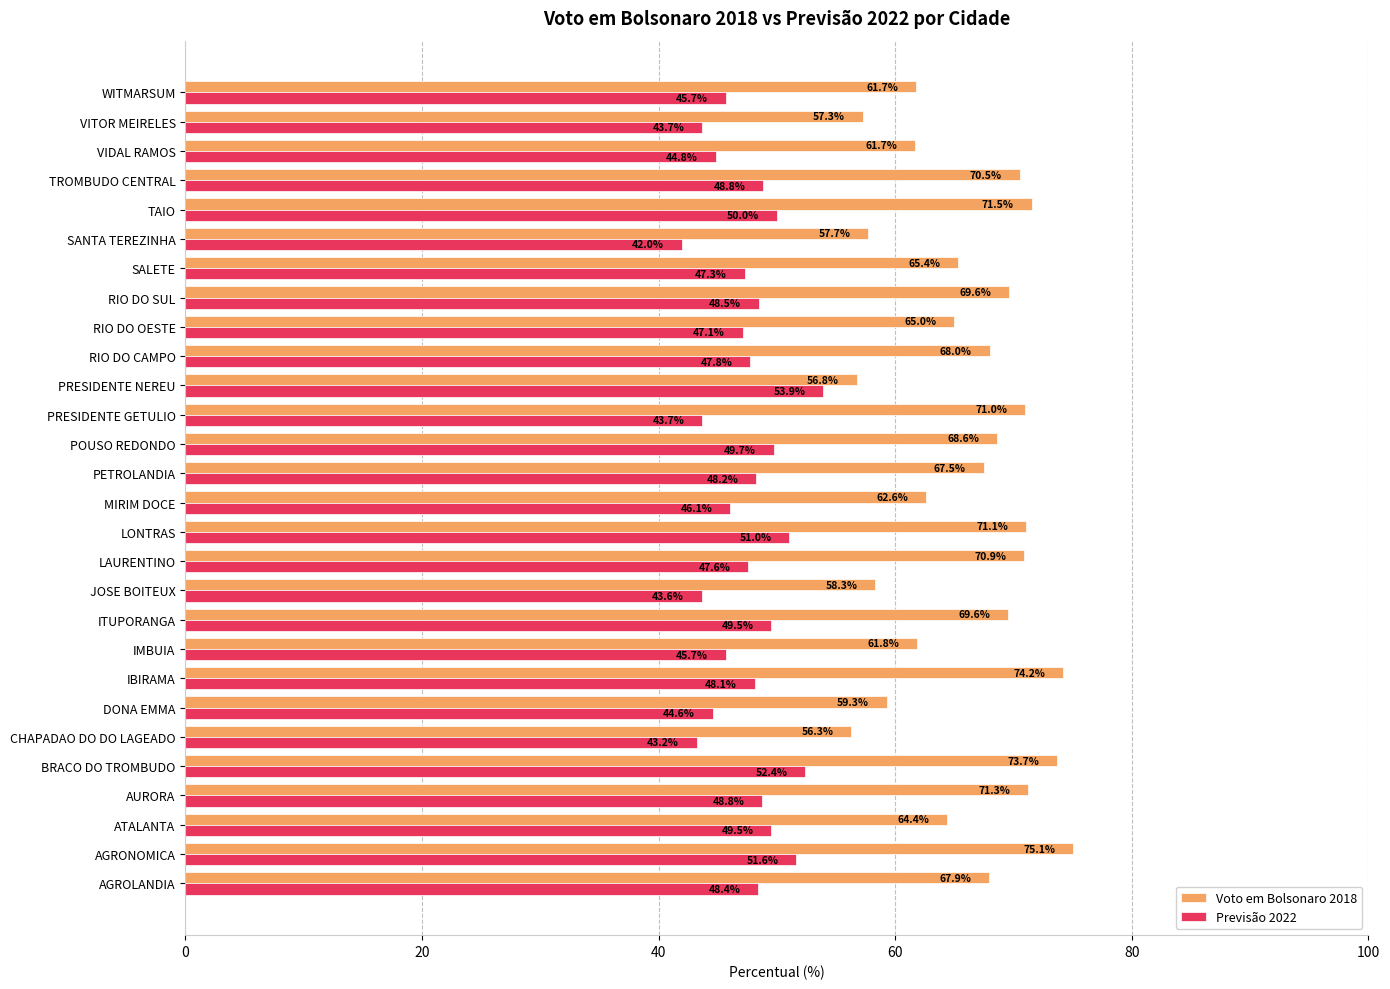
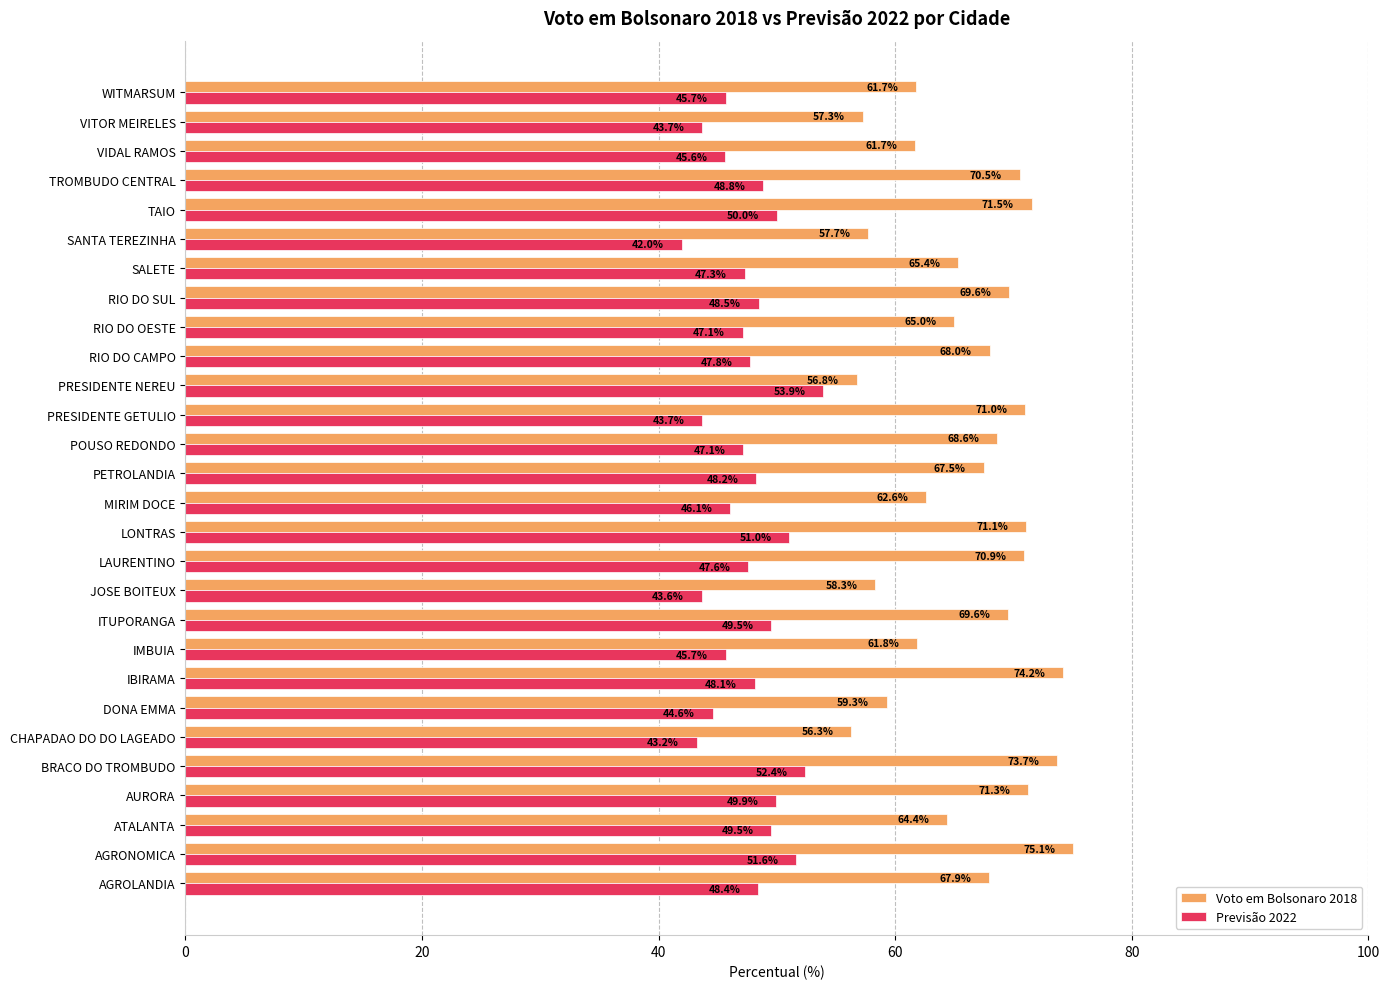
  {
    "Voto em Bolsonaro 2018": {
      "WITMARSUM": "61.7%",
      "VITOR MEIRELES": "57.3%",
      "VIDAL RAMOS": "61.7%",
      "TROMBUDO CENTRAL": "70.5%",
      "TAIO": "71.5%",
      "SANTA TEREZINHA": "57.7%",
      "SALETE": "65.4%",
      "RIO DO SUL": "69.6%",
      "RIO DO OESTE": "65.0%",
      "RIO DO CAMPO": "68.0%",
      "PRESIDENTE NEREU": "56.8%",
      "PRESIDENTE GETULIO": "71.0%",
      "POUSO REDONDO": "68.6%",
      "PETROLANDIA": "67.5%",
      "MIRIM DOCE": "62.6%",
      "LONTRAS": "71.1%",
      "LAURENTINO": "70.9%",
      "JOSE BOITEUX": "58.3%",
      "ITUPORANGA": "69.6%",
      "IMBUIA": "61.8%",
      "IBIRAMA": "74.2%",
      "DONA EMMA": "59.3%",
      "CHAPADAO DO DO LAGEADO": "56.3%",
      "BRACO DO TROMBUDO": "73.7%",
      "AURORA": "71.3%",
      "ATALANTA": "64.4%",
      "AGRONOMICA": "75.1%",
      "AGROLANDIA": "67.9%"
    },
    "Previsão 2022": {
      "WITMARSUM": "45.7%",
      "VITOR MEIRELES": "43.7%",
-     "VIDAL RAMOS": "44.8%",
+     "VIDAL RAMOS": "45.6%",
      "TROMBUDO CENTRAL": "48.8%",
      "TAIO": "50.0%",
      "SANTA TEREZINHA": "42.0%",
      "SALETE": "47.3%",
      "RIO DO SUL": "48.5%",
      "RIO DO OESTE": "47.1%",
      "RIO DO CAMPO": "47.8%",
      "PRESIDENTE NEREU": "53.9%",
      "PRESIDENTE GETULIO": "43.7%",
-     "POUSO REDONDO": "49.7%",
+     "POUSO REDONDO": "47.1%",
      "PETROLANDIA": "48.2%",
      "MIRIM DOCE": "46.1%",
      "LONTRAS": "51.0%",
      "LAURENTINO": "47.6%",
      "JOSE BOITEUX": "43.6%",
      "ITUPORANGA": "49.5%",
      "IMBUIA": "45.7%",
      "IBIRAMA": "48.1%",
      "DONA EMMA": "44.6%",
      "CHAPADAO DO DO LAGEADO": "43.2%",
      "BRACO DO TROMBUDO": "52.4%",
-     "AURORA": "48.8%",
+     "AURORA": "49.9%",
      "ATALANTA": "49.5%",
      "AGRONOMICA": "51.6%",
      "AGROLANDIA": "48.4%"
    }
  }
